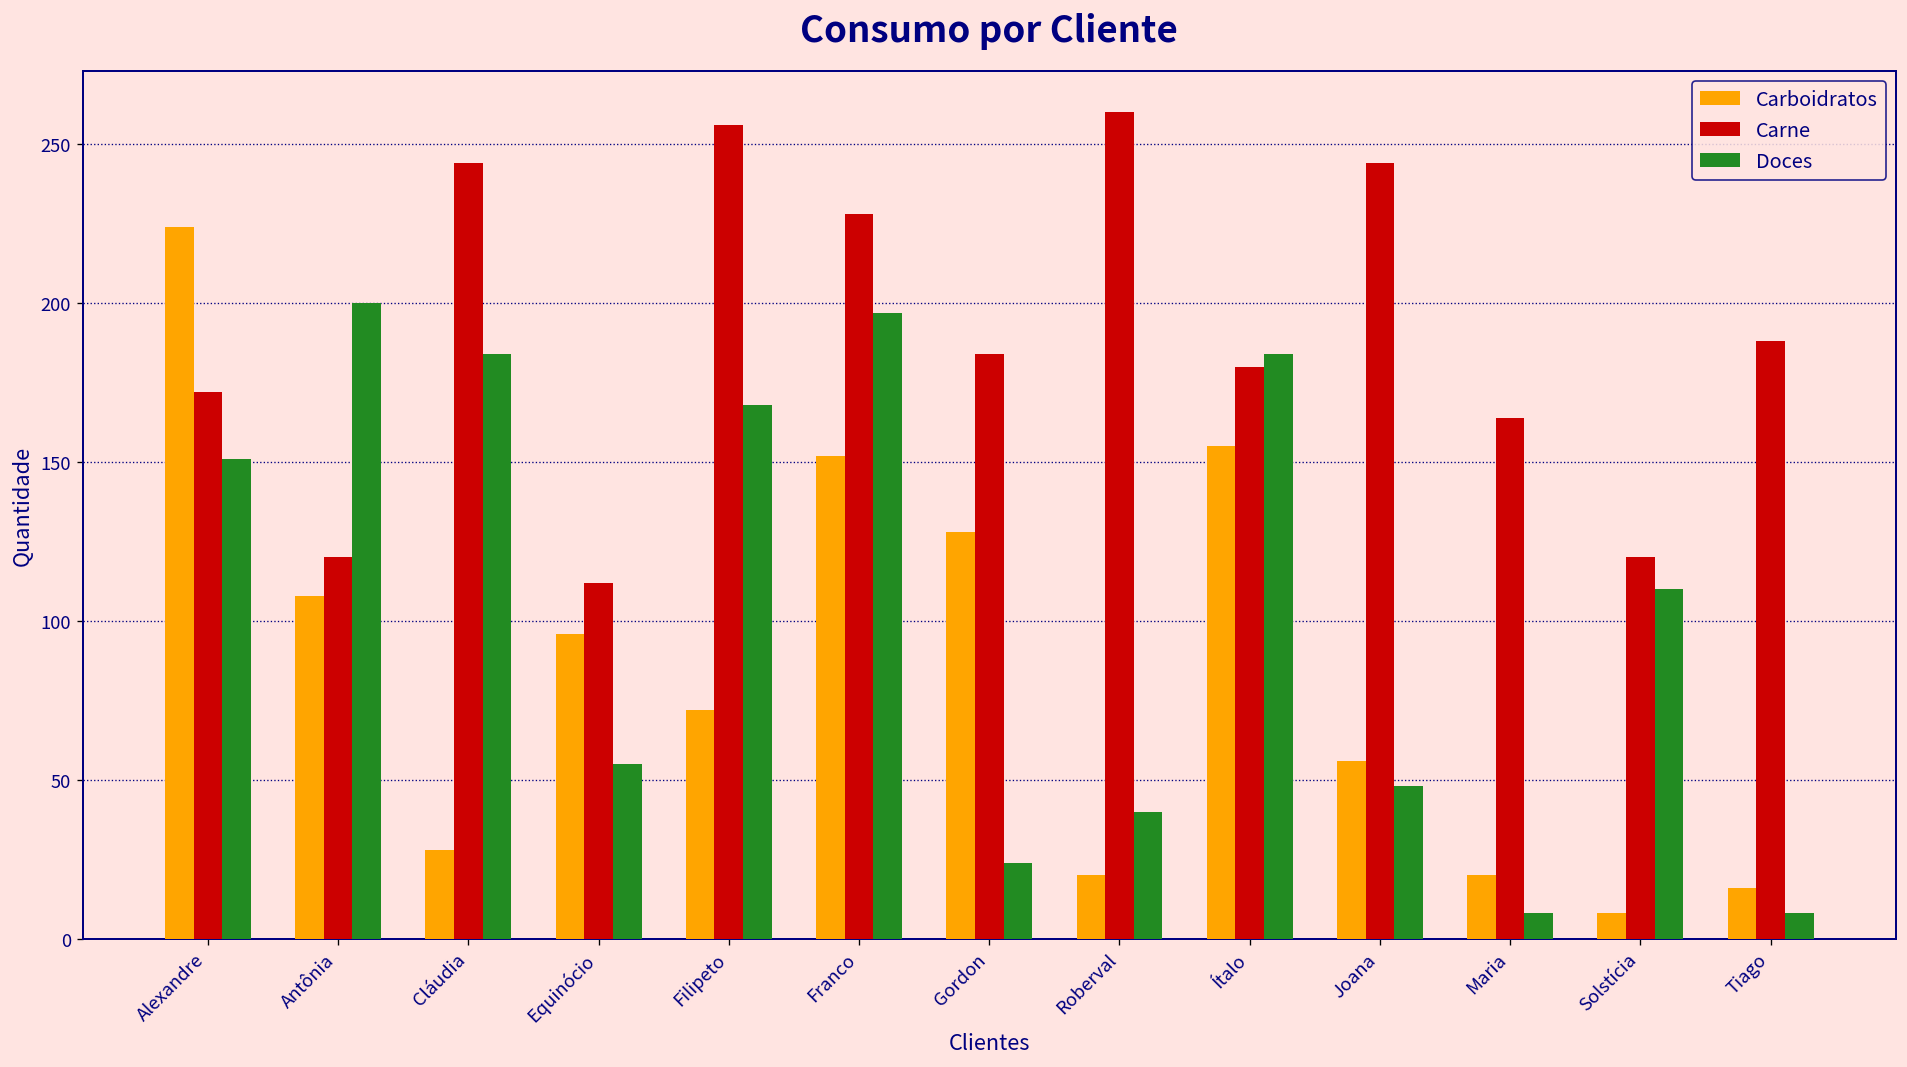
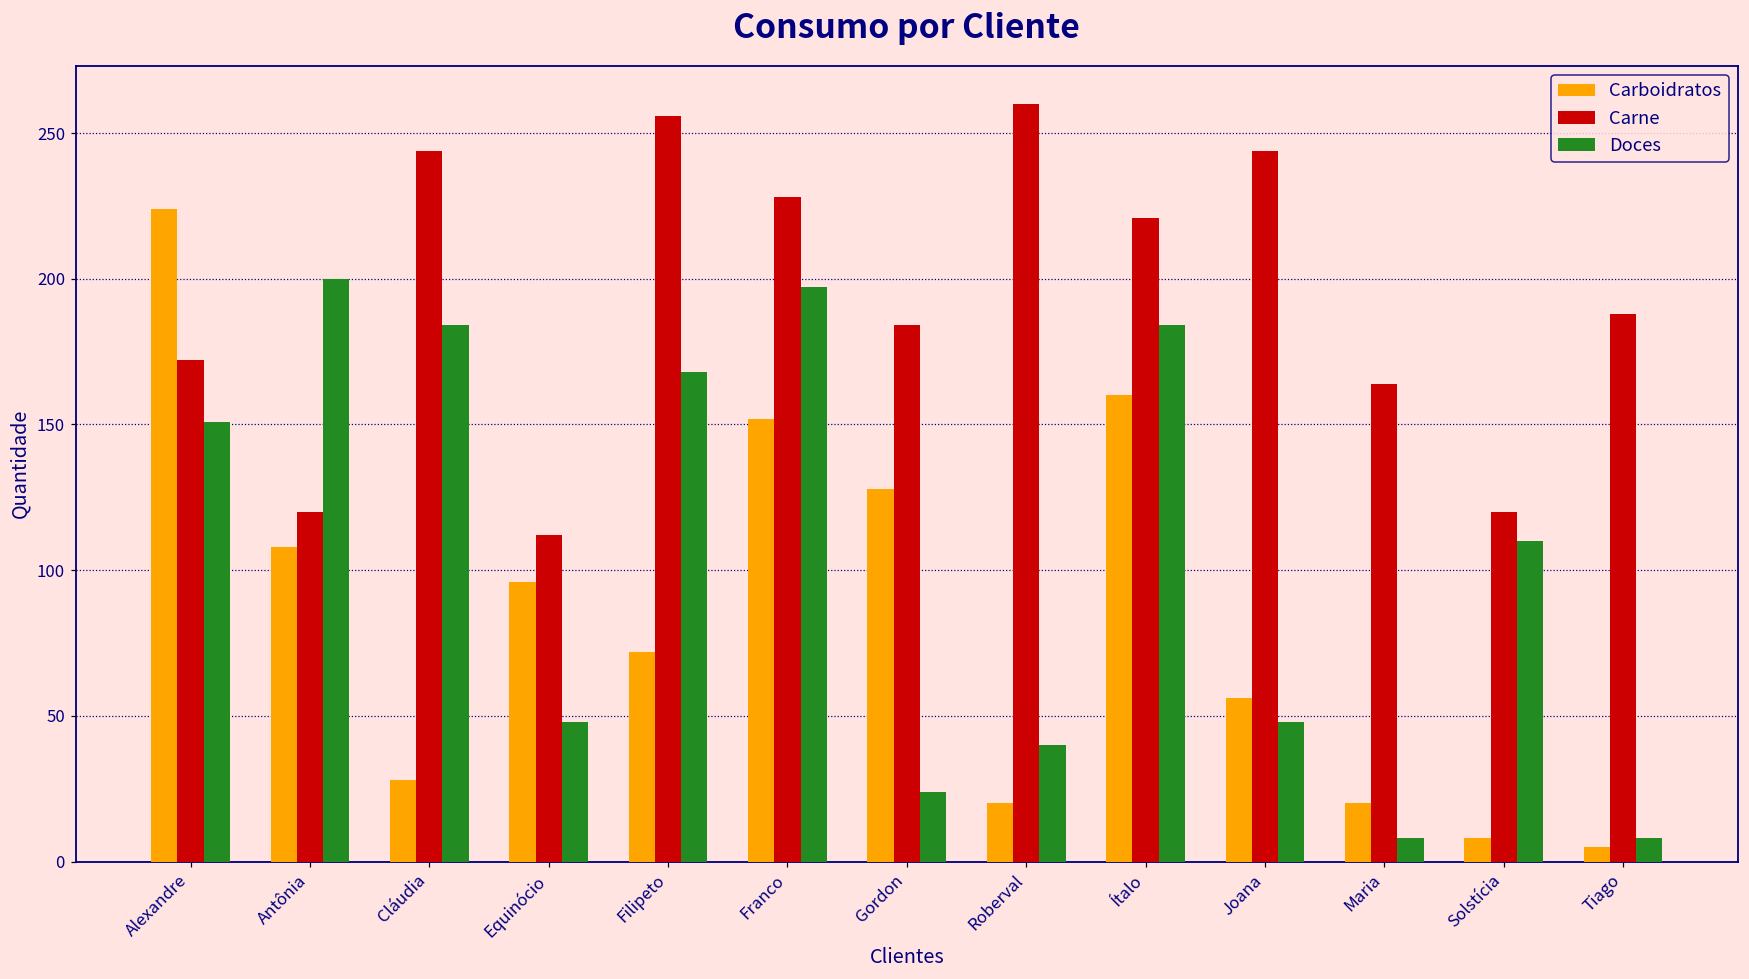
  {
    "Carboidratos": {
      "Alexandre": 224,
      "Antônia": 108,
      "Cláudia": 28,
      "Equinócio": 96,
      "Filipeto": 72,
      "Franco": 152,
      "Gordon": 128,
      "Roberval": 20,
-     "Ítalo": 155,
+     "Ítalo": 160,
      "Joana": 56,
      "Maria": 20,
      "Solstícia": 8,
-     "Tiago": 16
+     "Tiago": 5
    },
    "Carne": {
      "Alexandre": 172,
      "Antônia": 120,
      "Cláudia": 244,
      "Equinócio": 112,
      "Filipeto": 256,
      "Franco": 228,
      "Gordon": 184,
      "Roberval": 260,
-     "Ítalo": 180,
+     "Ítalo": 221,
      "Joana": 244,
      "Maria": 164,
      "Solstícia": 120,
      "Tiago": 188
    },
    "Doces": {
      "Alexandre": 151,
      "Antônia": 200,
      "Cláudia": 184,
-     "Equinócio": 55,
+     "Equinócio": 48,
      "Filipeto": 168,
      "Franco": 197,
      "Gordon": 24,
      "Roberval": 40,
      "Ítalo": 184,
      "Joana": 48,
      "Maria": 8,
      "Solstícia": 110,
      "Tiago": 8
    }
  }
